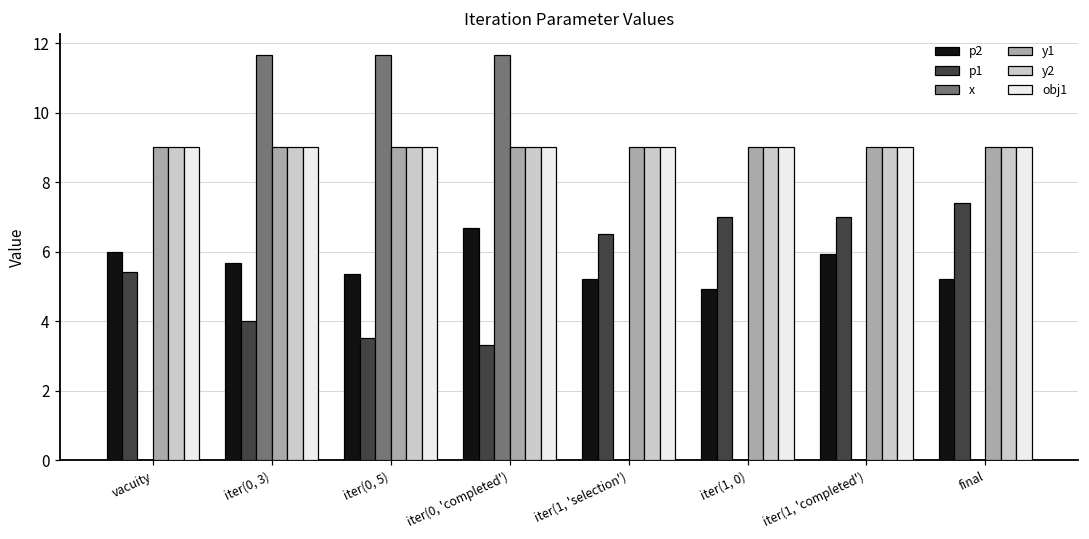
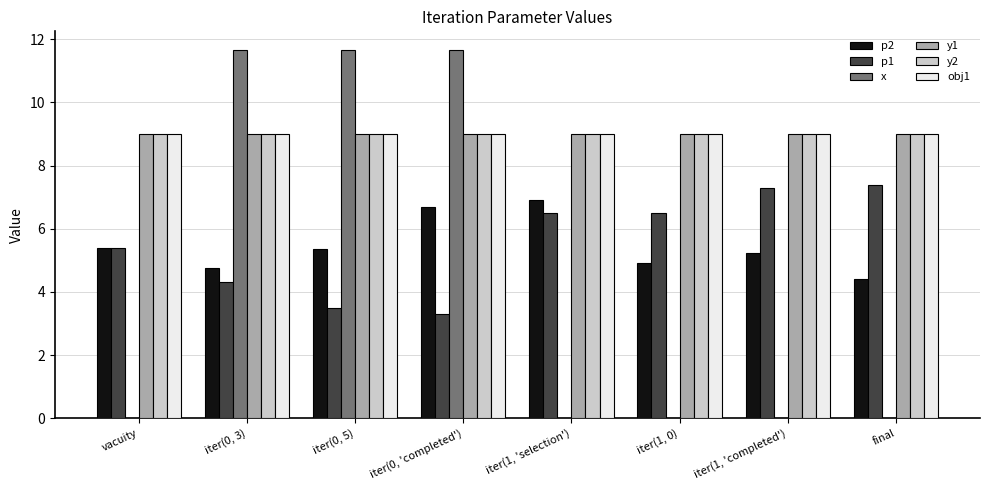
  {
    "p2": {
-     "vacuity": 6.0,
-     "iter(0, 3)": 5.7,
+     "vacuity": 5.4,
+     "iter(0, 3)": 4.8,
      "iter(0, 5)": 5.3,
      "iter(0, 'completed')": 6.7,
-     "iter(1, 'selection')": 5.2,
+     "iter(1, 'selection')": 6.9,
      "iter(1, 0)": 4.9,
-     "iter(1, 'completed')": 5.9,
-     "final": 5.2
+     "iter(1, 'completed')": 5.2,
+     "final": 4.4
    },
    "p1": {
      "vacuity": 5.4,
-     "iter(0, 3)": 4.0,
+     "iter(0, 3)": 4.3,
      "iter(0, 5)": 3.5,
      "iter(0, 'completed')": 3.3,
      "iter(1, 'selection')": 6.5,
-     "iter(1, 0)": 7.0,
-     "iter(1, 'completed')": 7.0,
+     "iter(1, 0)": 6.5,
+     "iter(1, 'completed')": 7.3,
      "final": 7.4
    },
    "x": {
      "vacuity": 0.0,
      "iter(0, 3)": 11.7,
      "iter(0, 5)": 11.7,
      "iter(0, 'completed')": 11.7,
      "iter(1, 'selection')": 0.0,
      "iter(1, 0)": 0.0,
      "iter(1, 'completed')": 0.0,
      "final": 0.0
    }
  }
